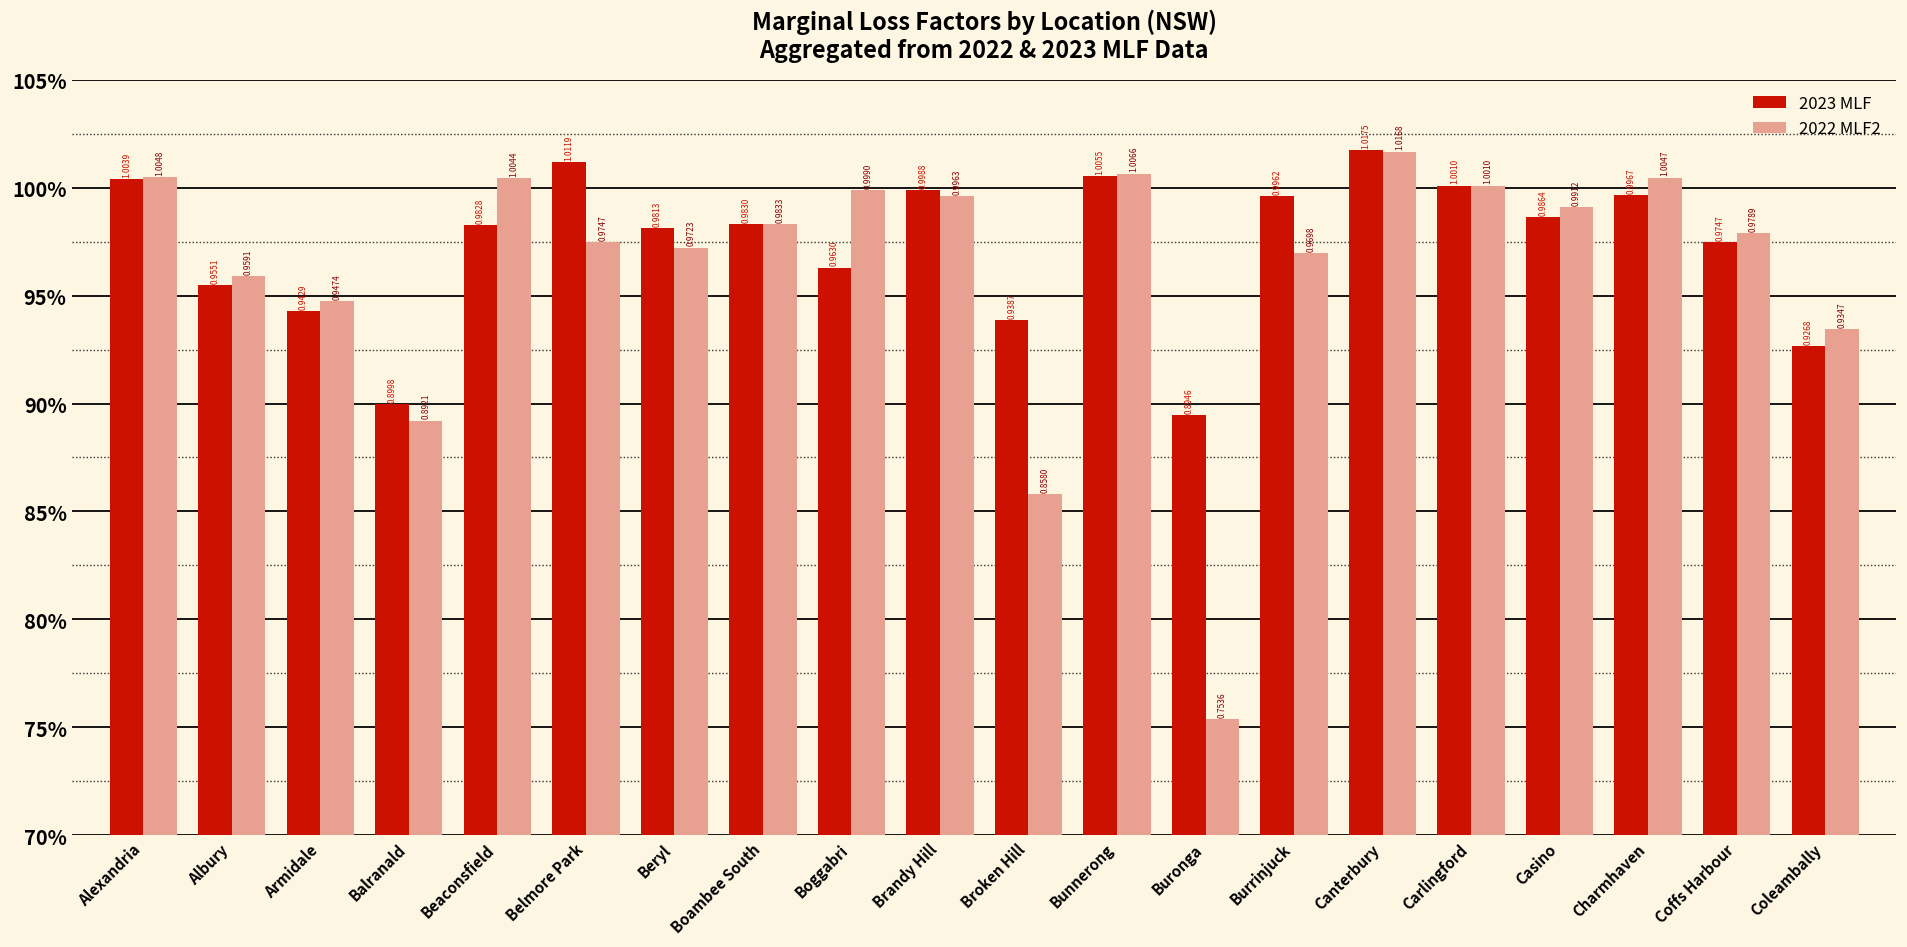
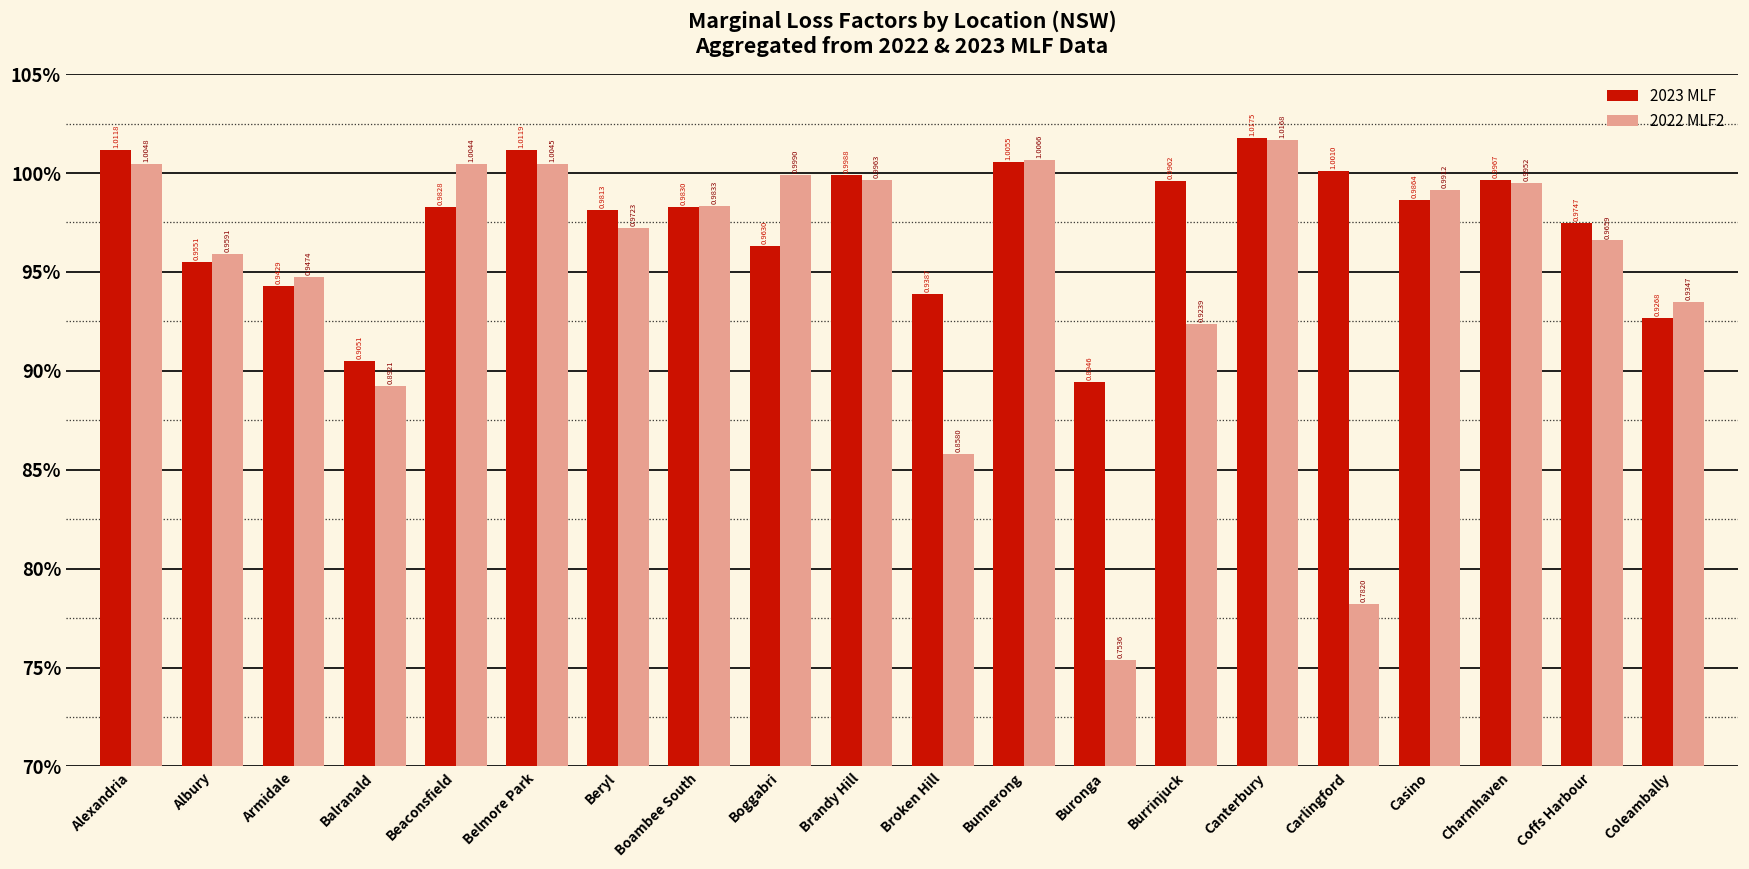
  {
    "2023 MLF": {
-     "Alexandria": 1.0039,
+     "Alexandria": 1.0118,
      "Albury": 0.9551,
      "Armidale": 0.9429,
-     "Balranald": 0.8998,
+     "Balranald": 0.9051,
      "Beaconsfield": 0.9828,
      "Belmore Park": 1.0119,
      "Beryl": 0.9813,
      "Boambee South": 0.9830,
      "Boggabri": 0.9630,
      "Brandy Hill": 0.9988,
      "Broken Hill": 0.9387,
      "Bunnerong": 1.0055,
      "Buronga": 0.8946,
      "Burrinjuck": 0.9962,
      "Canterbury": 1.0175,
      "Carlingford": 1.0010,
      "Casino": 0.9864,
      "Charmhaven": 0.9967,
      "Coffs Harbour": 0.9747,
      "Coleambally": 0.9268
    },
    "2022 MLF2": {
      "Alexandria": 1.0048,
      "Albury": 0.9591,
      "Armidale": 0.9474,
      "Balranald": 0.8921,
      "Beaconsfield": 1.0044,
-     "Belmore Park": 0.9747,
+     "Belmore Park": 1.0045,
      "Beryl": 0.9723,
      "Boambee South": 0.9833,
      "Boggabri": 0.9990,
      "Brandy Hill": 0.9963,
      "Broken Hill": 0.8580,
      "Bunnerong": 1.0066,
      "Buronga": 0.7536,
-     "Burrinjuck": 0.9698,
+     "Burrinjuck": 0.9239,
      "Canterbury": 1.0168,
-     "Carlingford": 1.0010,
+     "Carlingford": 0.7820,
      "Casino": 0.9912,
-     "Charmhaven": 1.0047,
-     "Coffs Harbour": 0.9789,
+     "Charmhaven": 0.9952,
+     "Coffs Harbour": 0.9659,
      "Coleambally": 0.9347
    }
  }
